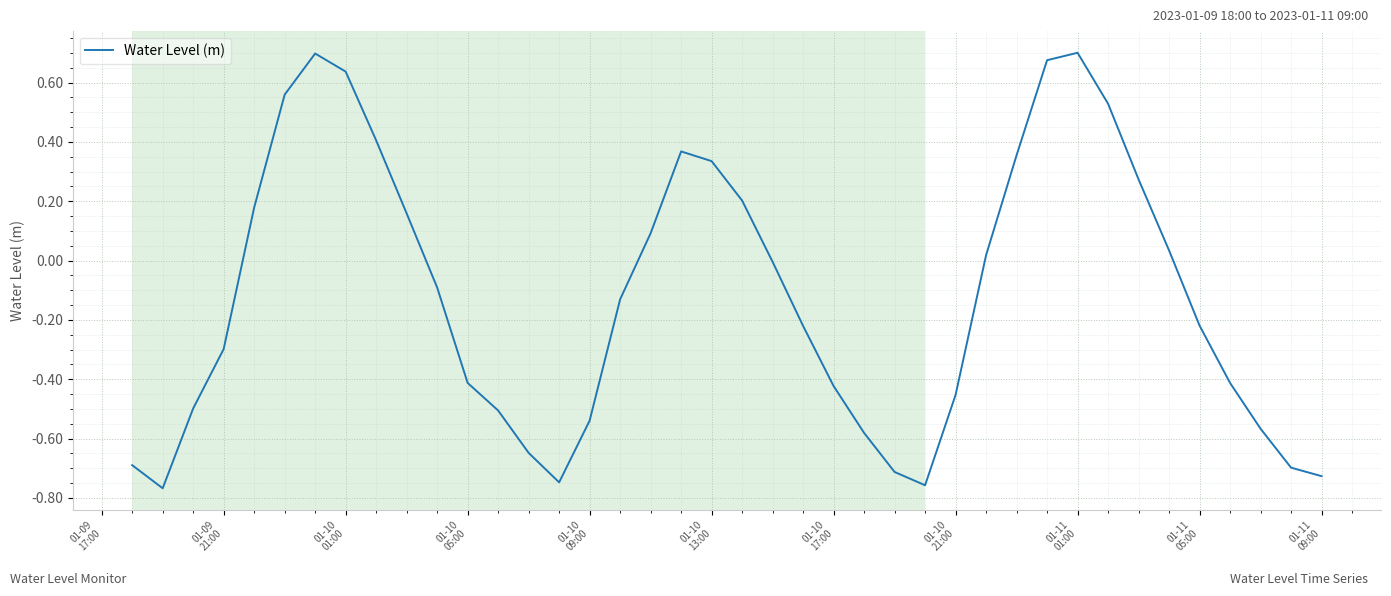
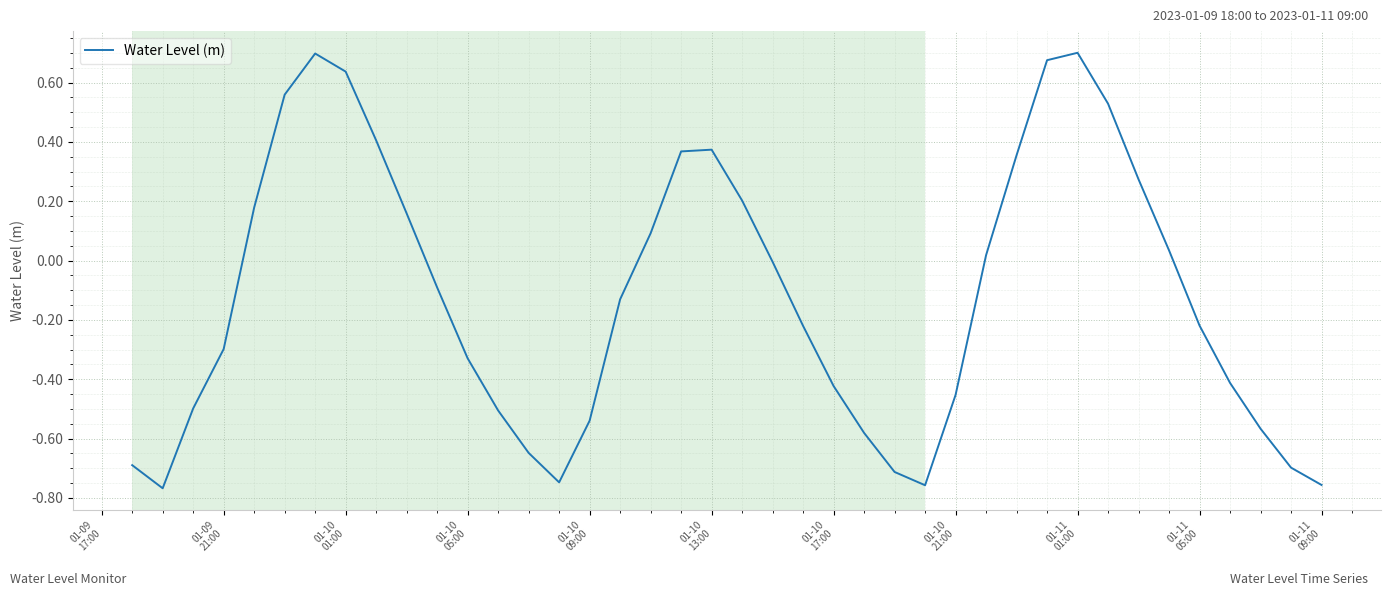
  {
    "01-09 21:00": -0.30,
    "01-10 01:00": 0.64,
-   "01-10 05:00": -0.41,
+   "01-10 05:00": -0.33,
    "01-10 09:00": -0.54,
-   "01-10 13:00": 0.34,
+   "01-10 13:00": 0.37,
    "01-10 17:00": -0.42,
    "01-10 21:00": -0.45,
    "01-11 01:00": 0.70,
    "01-11 05:00": -0.22,
-   "01-11 09:00": -0.73
+   "01-11 09:00": -0.76
  }
